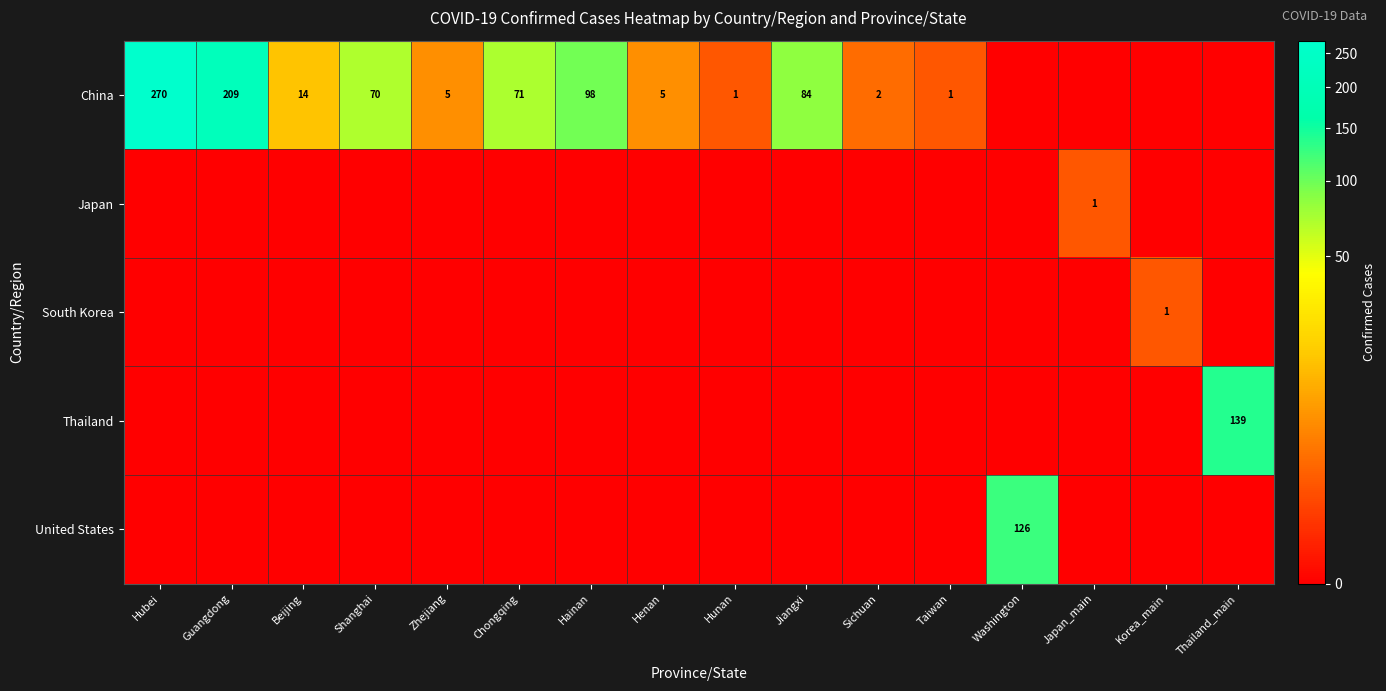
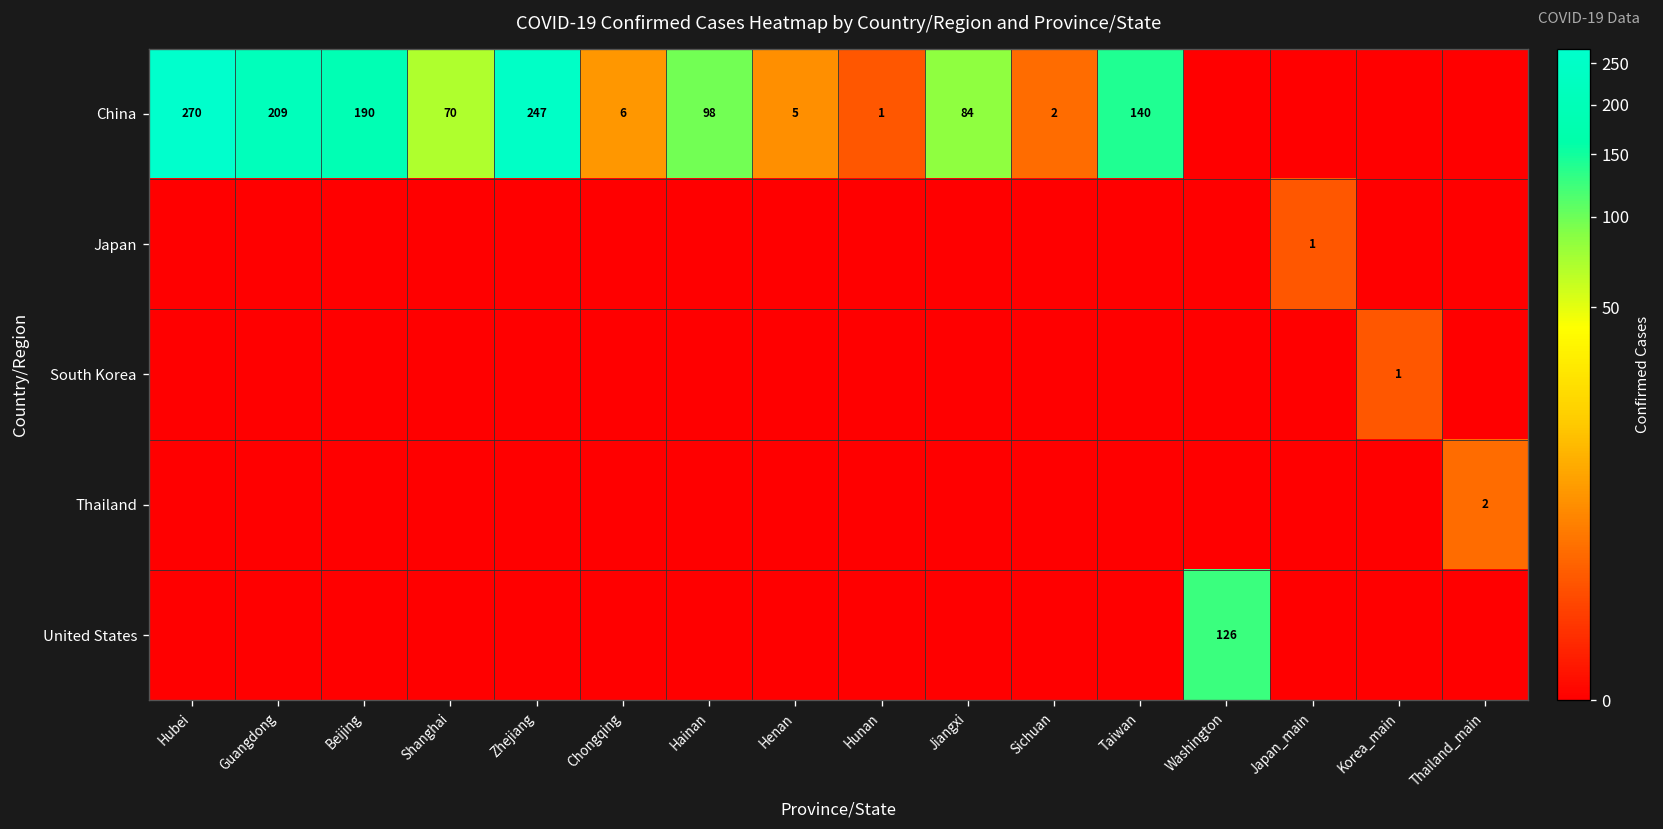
  {
    "China": {
      "Hubei": 270,
      "Guangdong": 209,
-     "Beijing": 14,
+     "Beijing": 190,
      "Shanghai": 70,
-     "Zhejiang": 5,
-     "Chongqing": 71,
+     "Zhejiang": 247,
+     "Chongqing": 6,
      "Hainan": 98,
      "Henan": 5,
      "Hunan": 1,
      "Jiangxi": 84,
      "Sichuan": 2,
-     "Taiwan": 1
+     "Taiwan": 140
    },
    "Japan": {
      "Japan_main": 1
    },
    "South Korea": {
      "Korea_main": 1
    },
    "Thailand": {
-     "Thailand_main": 139
+     "Thailand_main": 2
    },
    "United States": {
      "Washington": 126
    }
  }
